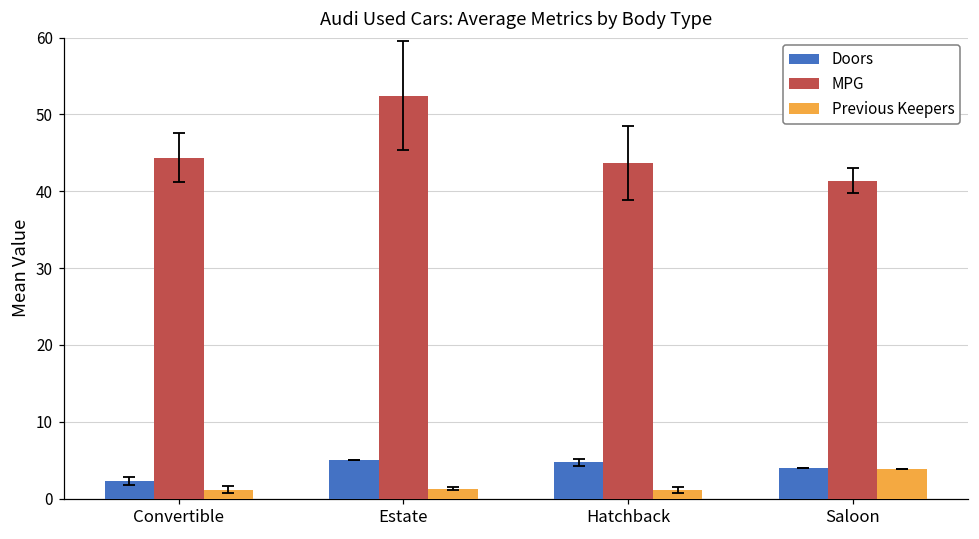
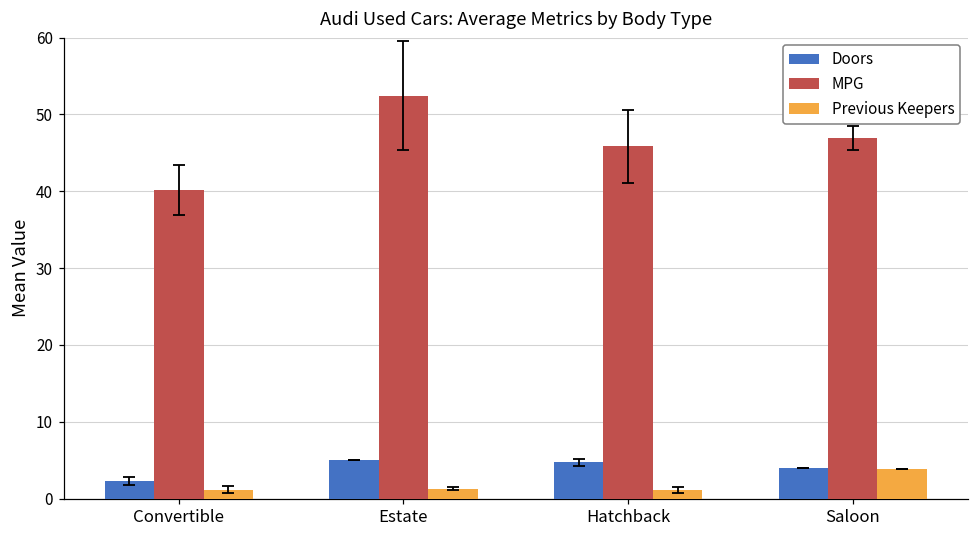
  {
    "MPG": {
-     "Convertible": 44,
+     "Convertible": 40,
      "Estate": 52,
-     "Hatchback": 44,
-     "Saloon": 41
+     "Hatchback": 46,
+     "Saloon": 47
    },
    "Previous Keepers": {
      "Convertible": 1,
      "Estate": 1,
      "Hatchback": 1,
      "Saloon": 4
    }
  }
